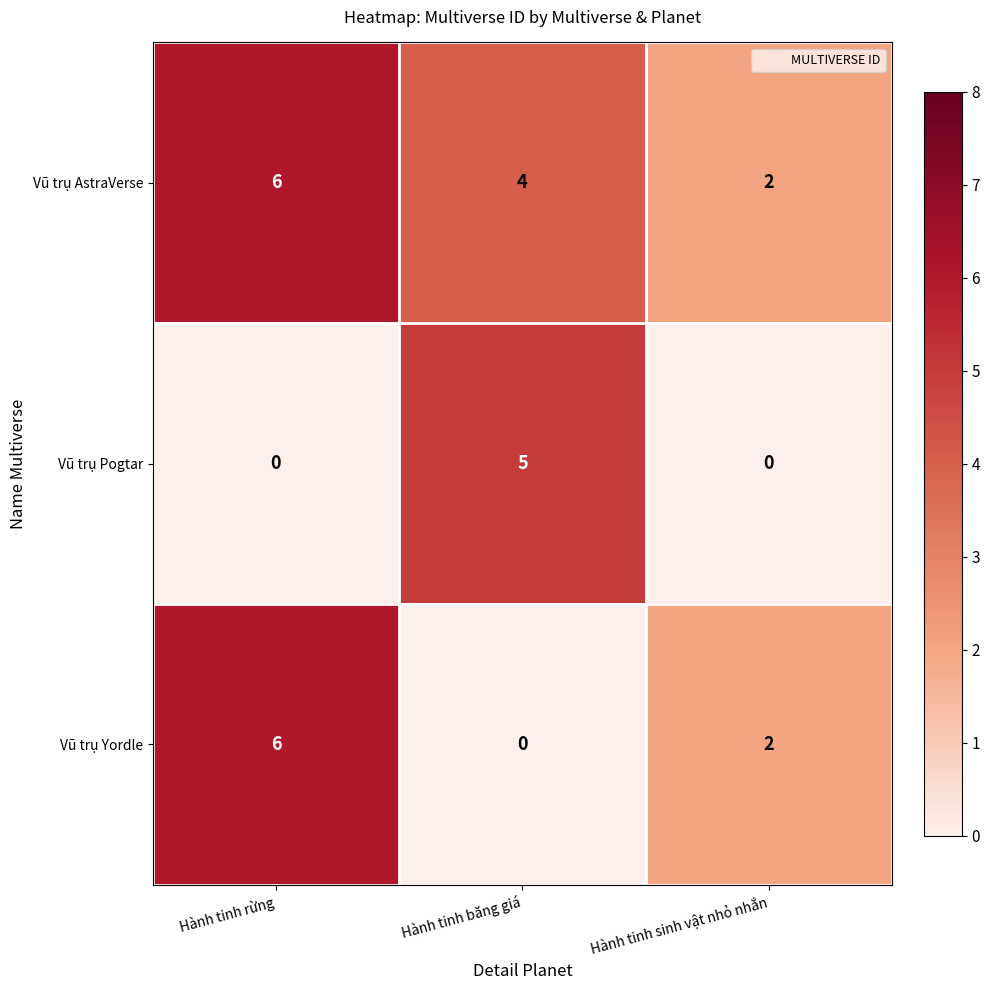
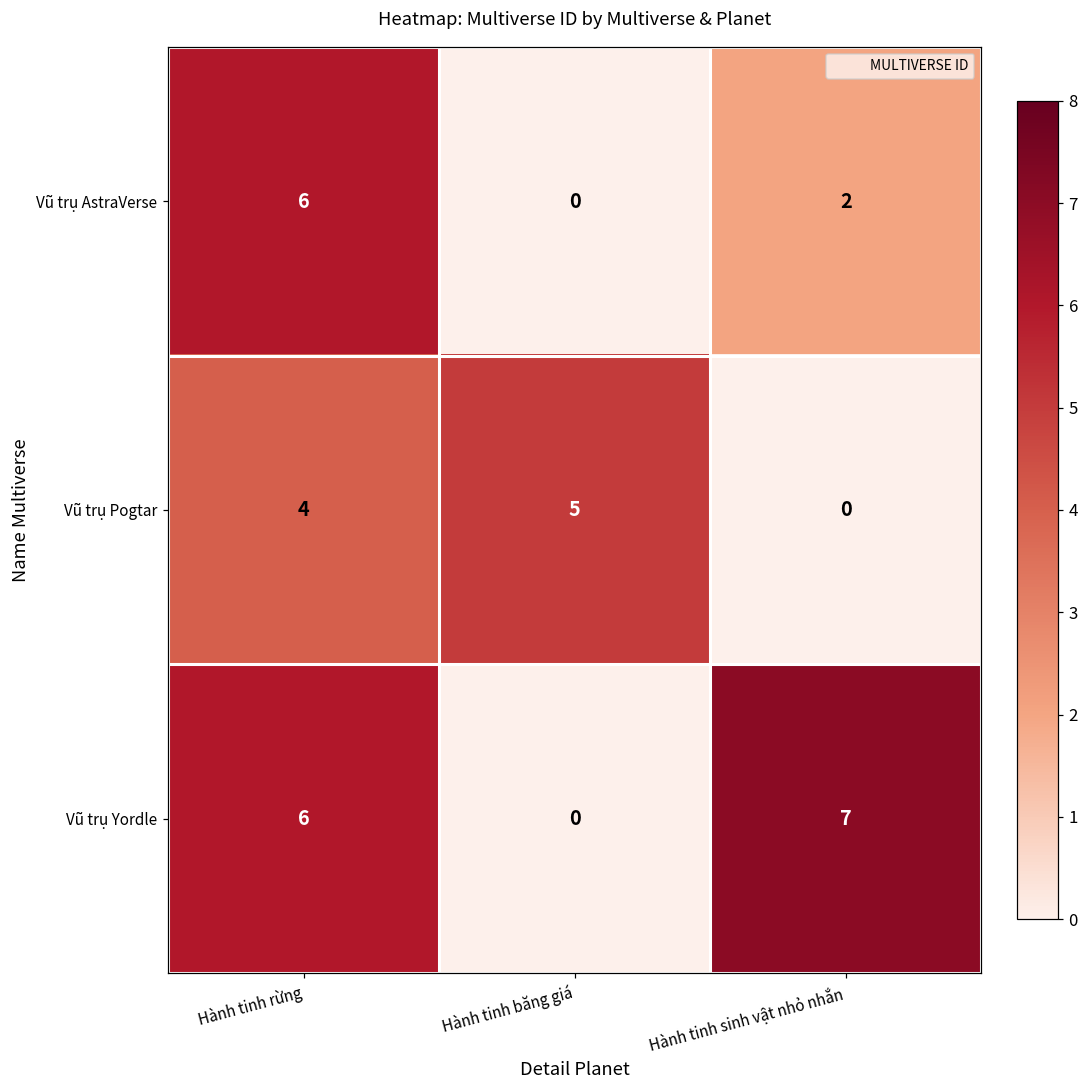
  {
    "Vũ trụ AstraVerse": {
      "Hành tinh rừng": 6,
-     "Hành tinh băng giá": 4,
+     "Hành tinh băng giá": 0,
      "Hành tinh sinh vật nhỏ nhắn": 2
    },
    "Vũ trụ Pogtar": {
-     "Hành tinh rừng": 0,
+     "Hành tinh rừng": 4,
      "Hành tinh băng giá": 5,
      "Hành tinh sinh vật nhỏ nhắn": 0
    },
    "Vũ trụ Yordle": {
      "Hành tinh rừng": 6,
      "Hành tinh băng giá": 0,
-     "Hành tinh sinh vật nhỏ nhắn": 2
+     "Hành tinh sinh vật nhỏ nhắn": 7
    }
  }
